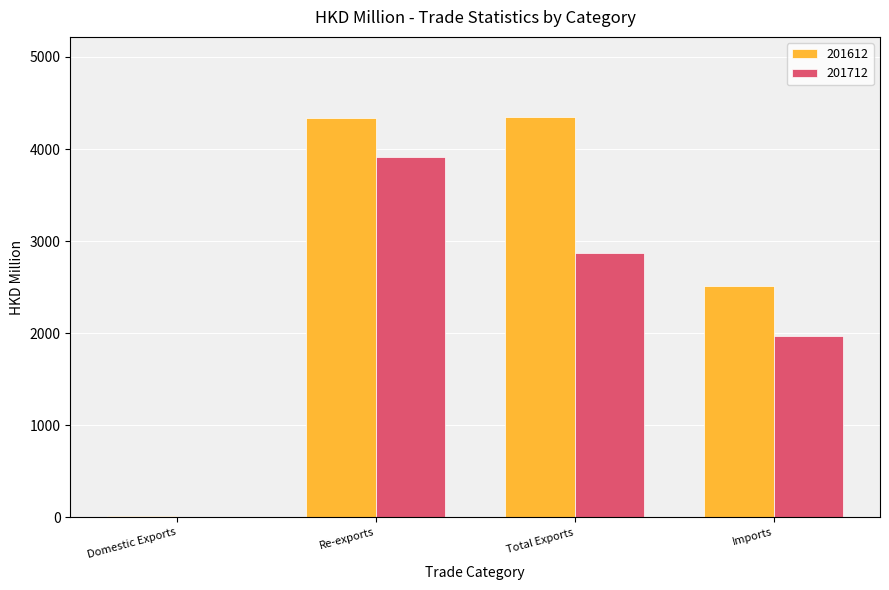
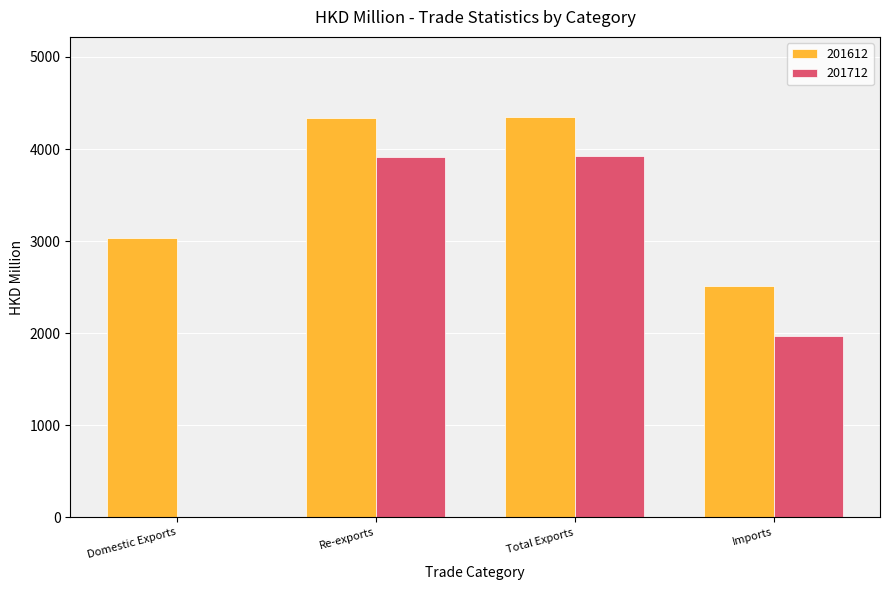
  {
    "201612": {
-     "Domestic Exports": 0,
+     "Domestic Exports": 3000,
      "Re-exports": 4300,
      "Total Exports": 4300,
      "Imports": 2500
    },
    "201712": {
      "Re-exports": 3900,
-     "Total Exports": 2900,
+     "Total Exports": 3900,
      "Imports": 2000
    }
  }
